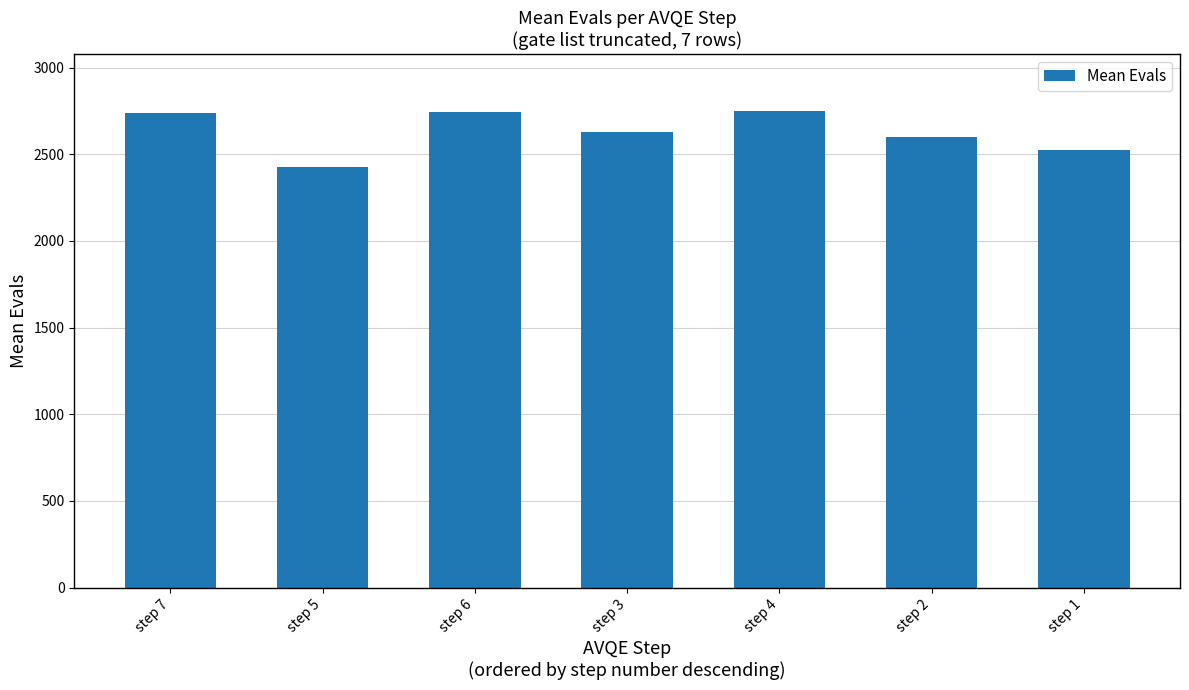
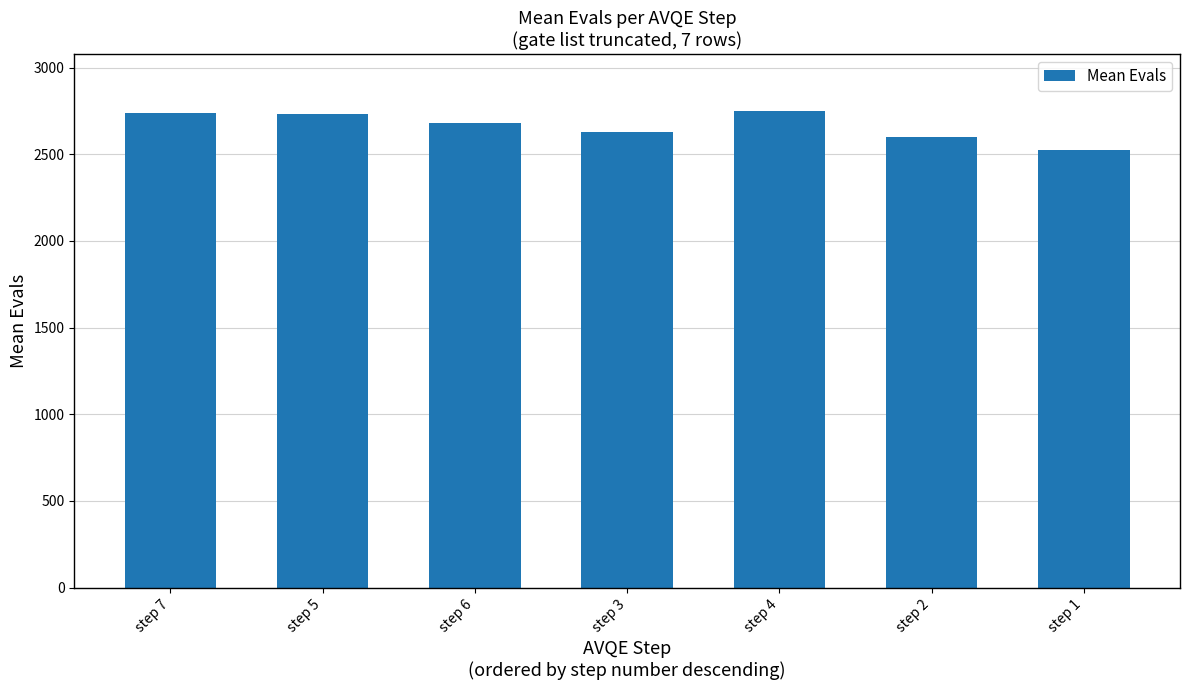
  {
    "step 7": 2740,
-   "step 5": 2430,
-   "step 6": 2740,
+   "step 5": 2730,
+   "step 6": 2680,
    "step 3": 2630,
    "step 4": 2750,
    "step 2": 2600,
    "step 1": 2530
  }
